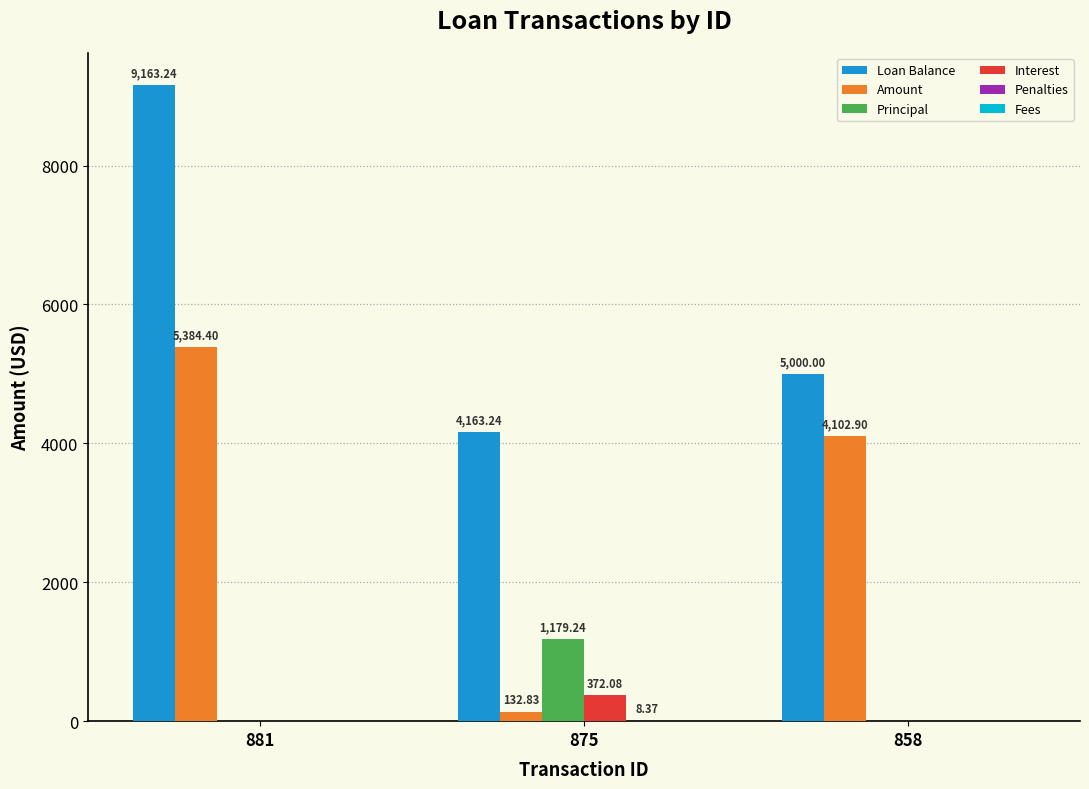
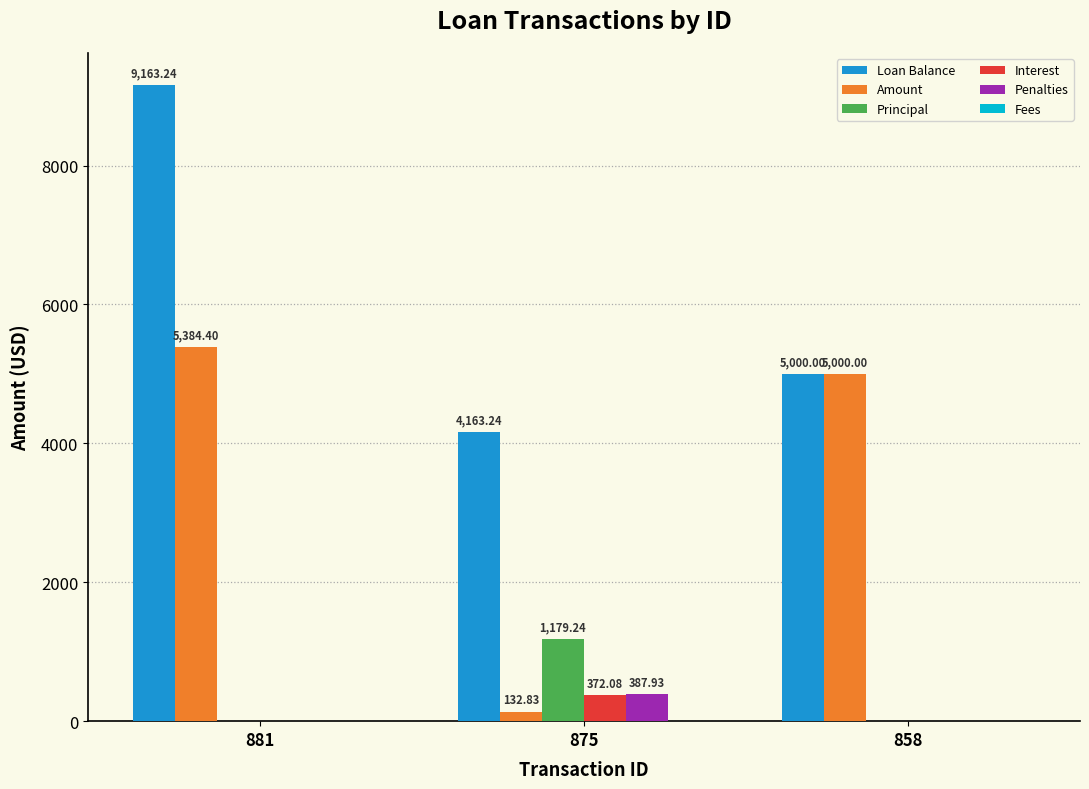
  {
    "Amount": {
      "881": "5,384.40",
      "875": "132.83",
-     "858": "4,102.90"
+     "858": "5,000.00"
    },
    "Principal": {
      "875": "1,179.24"
    },
    "Interest": {
      "875": "372.08"
    },
    "Penalties": {
-     "875": "8.37"
+     "875": "387.93"
    }
  }
